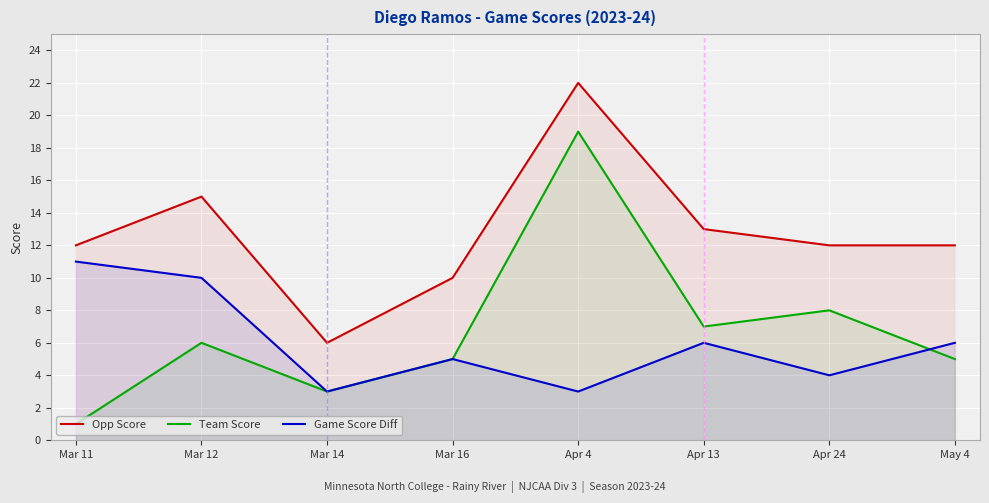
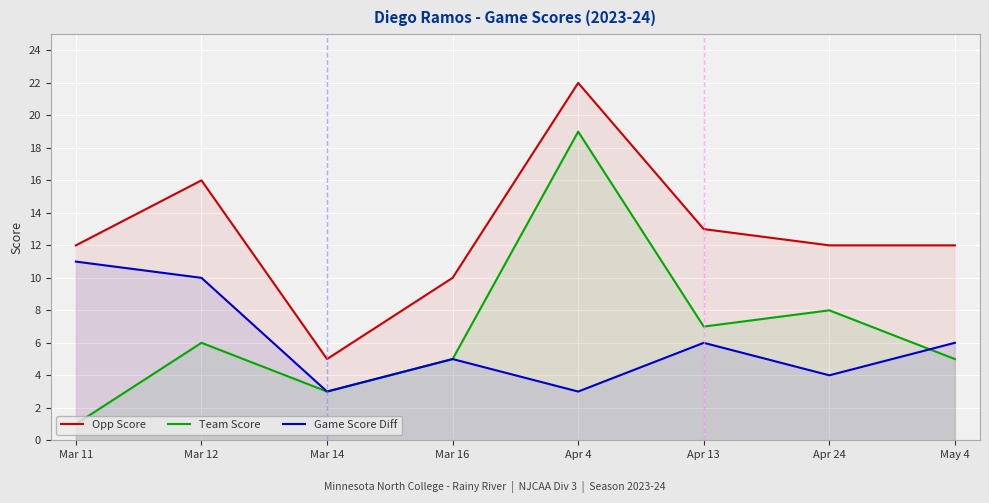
  {
    "Opp Score": {
      "Mar 11": 12,
-     "Mar 12": 15,
-     "Mar 14": 6,
+     "Mar 12": 16,
+     "Mar 14": 5,
      "Mar 16": 10,
      "Apr 4": 22,
      "Apr 13": 13,
      "Apr 24": 12,
      "May 4": 12
    },
    "Team Score": {
      "Mar 12": 6,
      "Apr 4": 19,
      "Apr 13": 7,
      "Apr 24": 8,
      "May 4": 5
    },
    "Game Score Diff": {
      "Mar 11": 11,
      "Mar 12": 10,
      "Apr 4": 3,
      "Apr 13": 6,
      "Apr 24": 4,
      "May 4": 6
    }
  }
